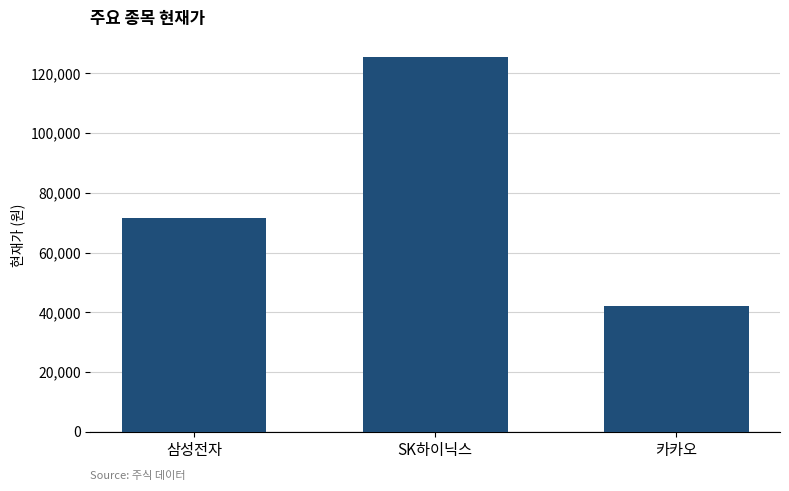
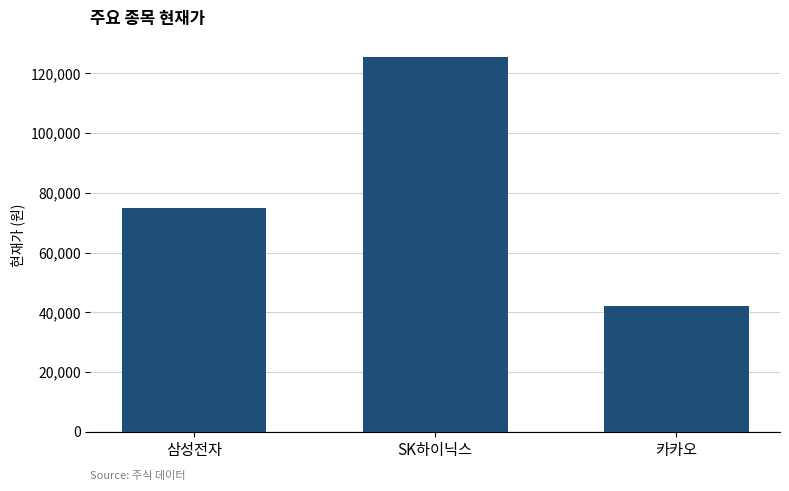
  {
-   "삼성전자": "72,000",
+   "삼성전자": "75,000",
    "SK하이닉스": "126,000",
    "카카오": "42,000"
  }
